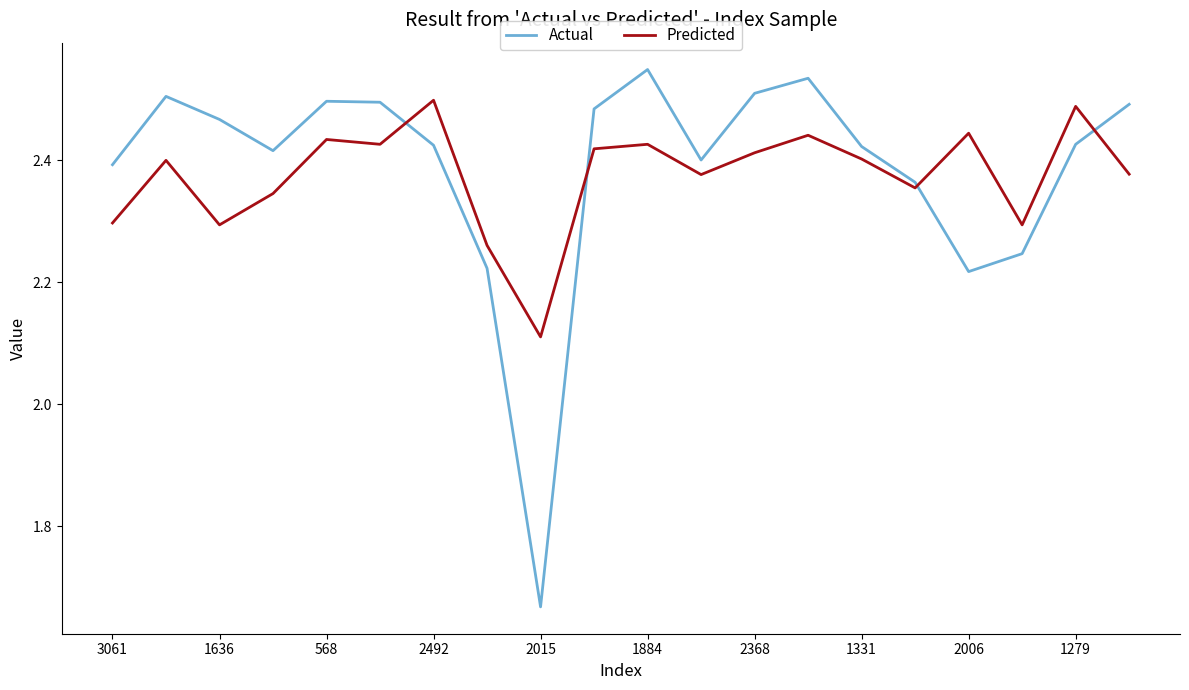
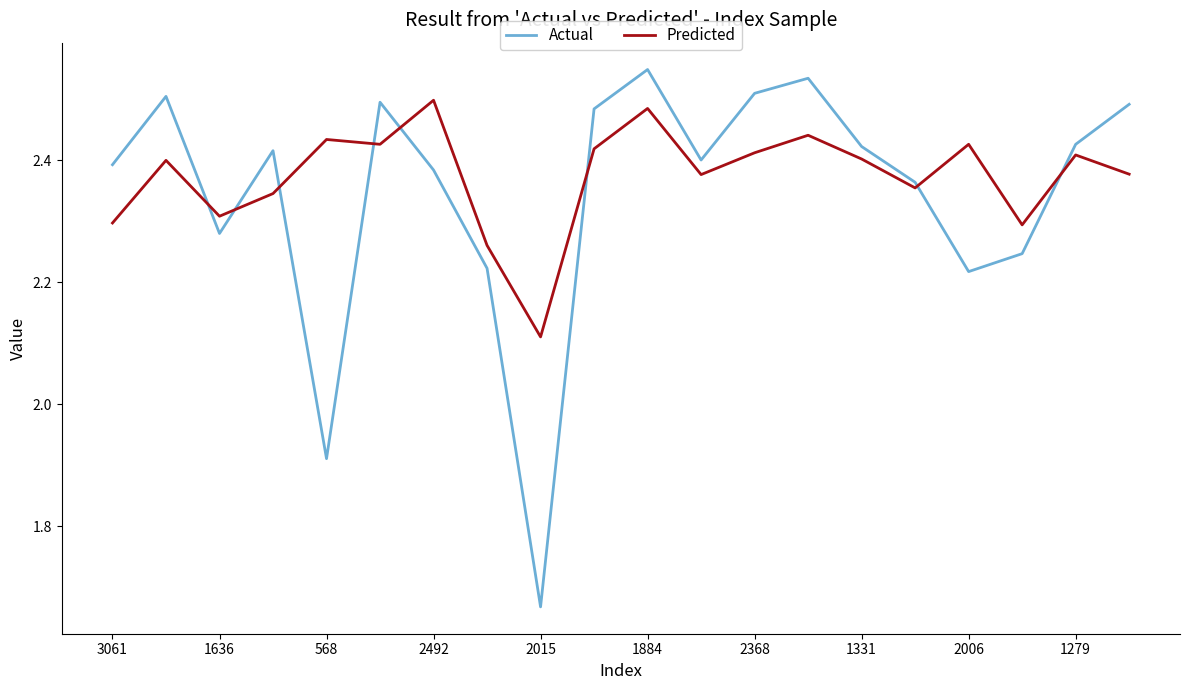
  {
    "Actual": {
      "3061": 2.39,
-     "1636": 2.47,
-     "568": 2.50,
-     "2492": 2.42,
+     "1636": 2.28,
+     "568": 1.91,
+     "2492": 2.38,
      "2015": 1.67,
      "1884": 2.55,
      "2368": 2.51,
      "1331": 2.42,
      "2006": 2.22,
      "1279": 2.43
    },
    "Predicted": {
      "3061": 2.30,
-     "1636": 2.29,
+     "1636": 2.31,
      "568": 2.43,
      "2492": 2.50,
      "2015": 2.11,
-     "1884": 2.43,
+     "1884": 2.48,
      "2368": 2.41,
      "1331": 2.40,
-     "2006": 2.44,
-     "1279": 2.49
+     "2006": 2.43,
+     "1279": 2.41
    }
  }
